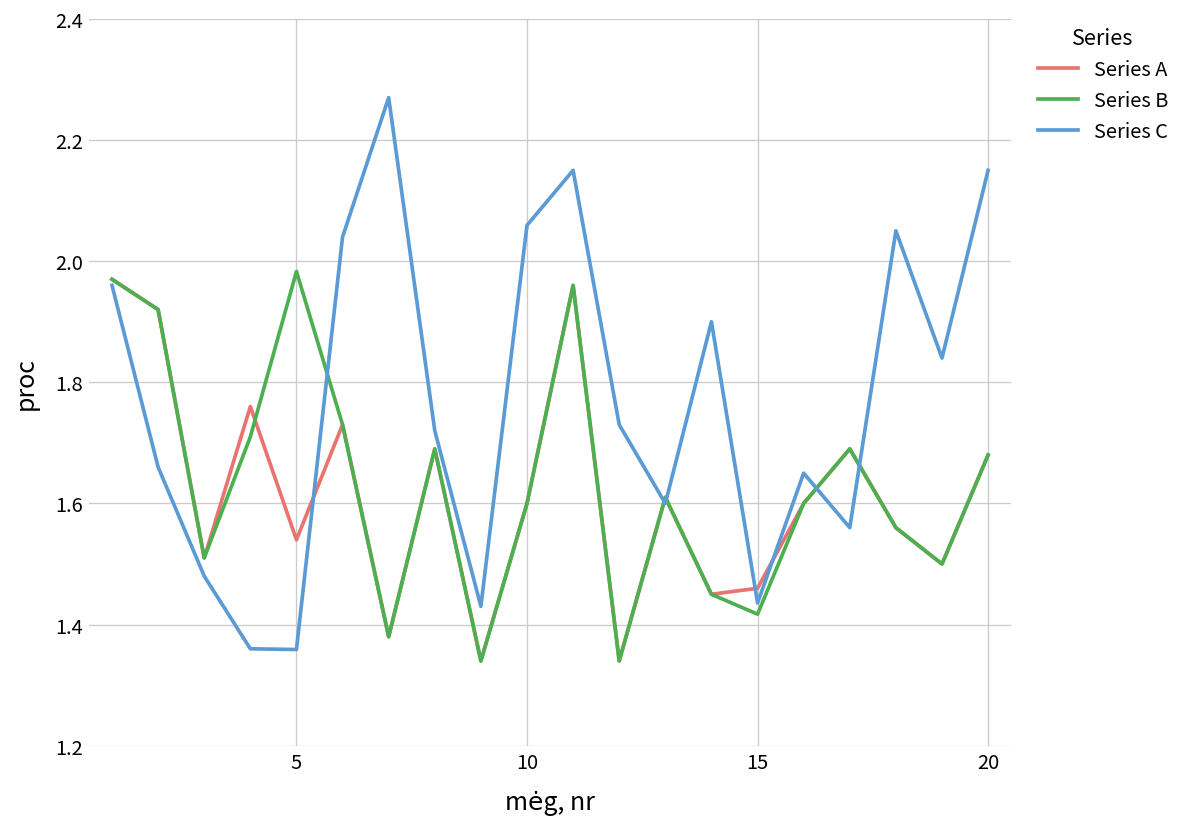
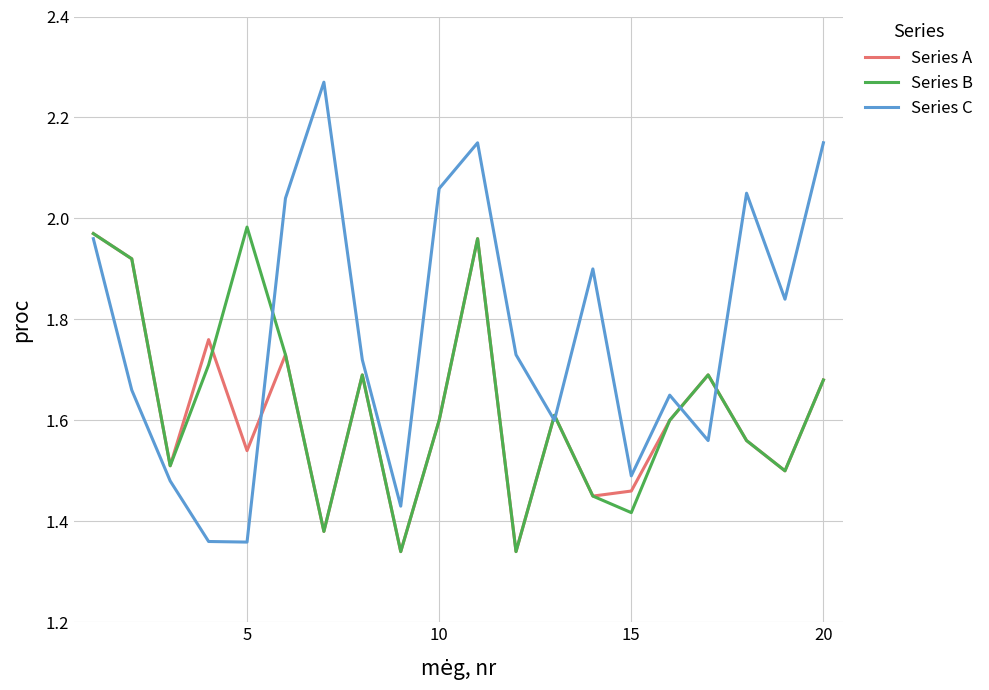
  {
    "Series A": {
      "5": 1.54,
      "15": 1.46
    },
    "Series B": {
      "5": 1.98,
      "15": 1.42
    },
    "Series C": {
      "5": 1.36,
      "10": 2.06,
-     "15": 1.44,
+     "15": 1.49,
      "20": 2.15
    }
  }
